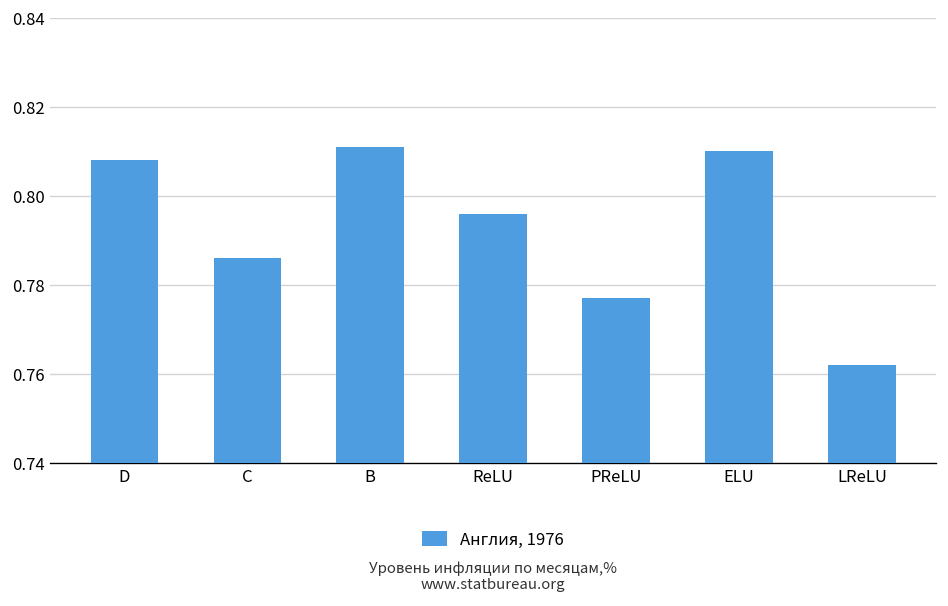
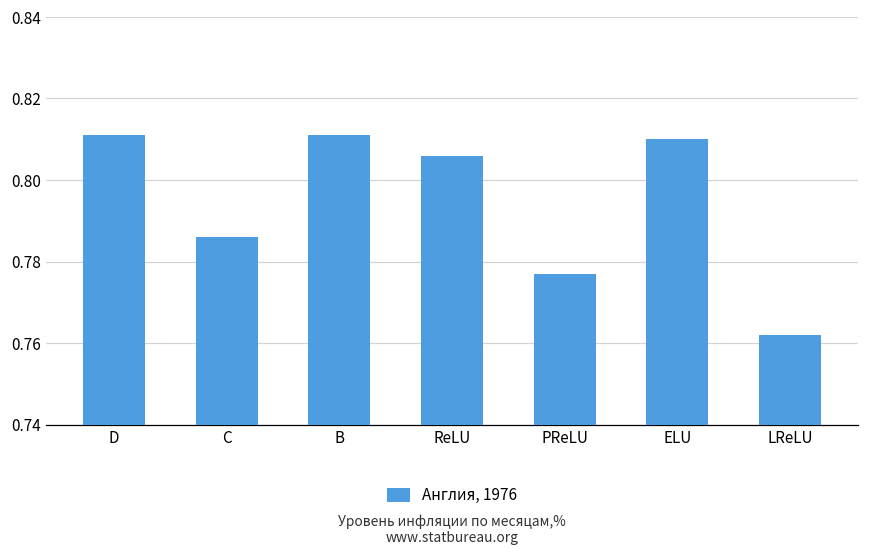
  {
-   "D": 0.808,
+   "D": 0.811,
    "C": 0.786,
    "B": 0.811,
-   "ReLU": 0.796,
+   "ReLU": 0.806,
    "PReLU": 0.777,
    "ELU": 0.810,
    "LReLU": 0.762
  }
